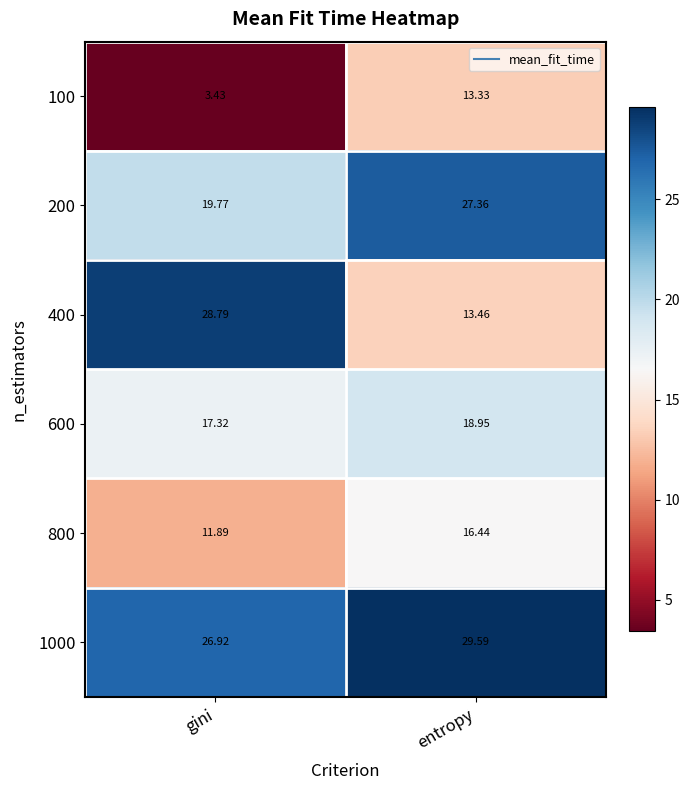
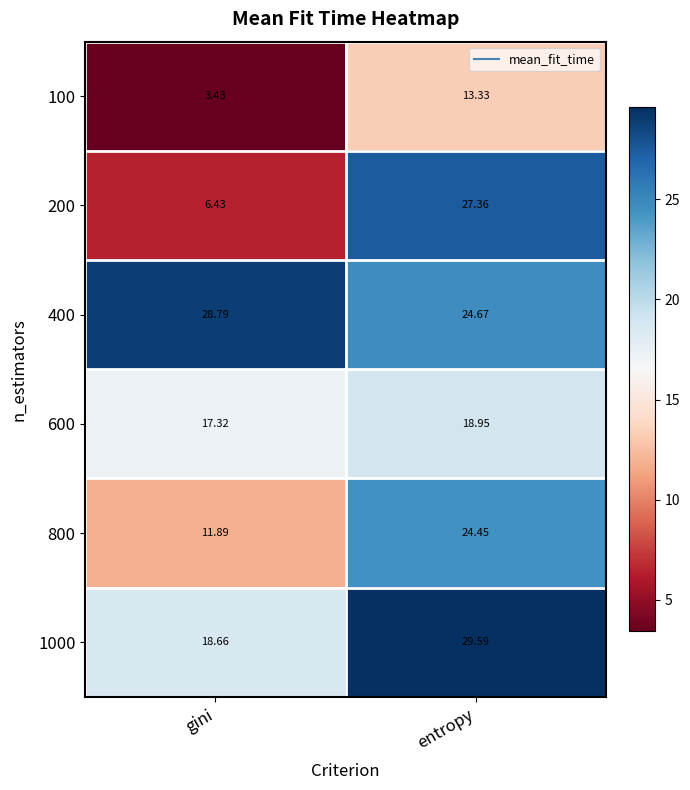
  {
    "100": {
      "gini": 3.43,
      "entropy": 13.33
    },
    "200": {
-     "gini": 19.77,
+     "gini": 6.43,
      "entropy": 27.36
    },
    "400": {
      "gini": 28.79,
-     "entropy": 13.46
+     "entropy": 24.67
    },
    "600": {
      "gini": 17.32,
      "entropy": 18.95
    },
    "800": {
      "gini": 11.89,
-     "entropy": 16.44
+     "entropy": 24.45
    },
    "1000": {
-     "gini": 26.92,
+     "gini": 18.66,
      "entropy": 29.59
    }
  }
